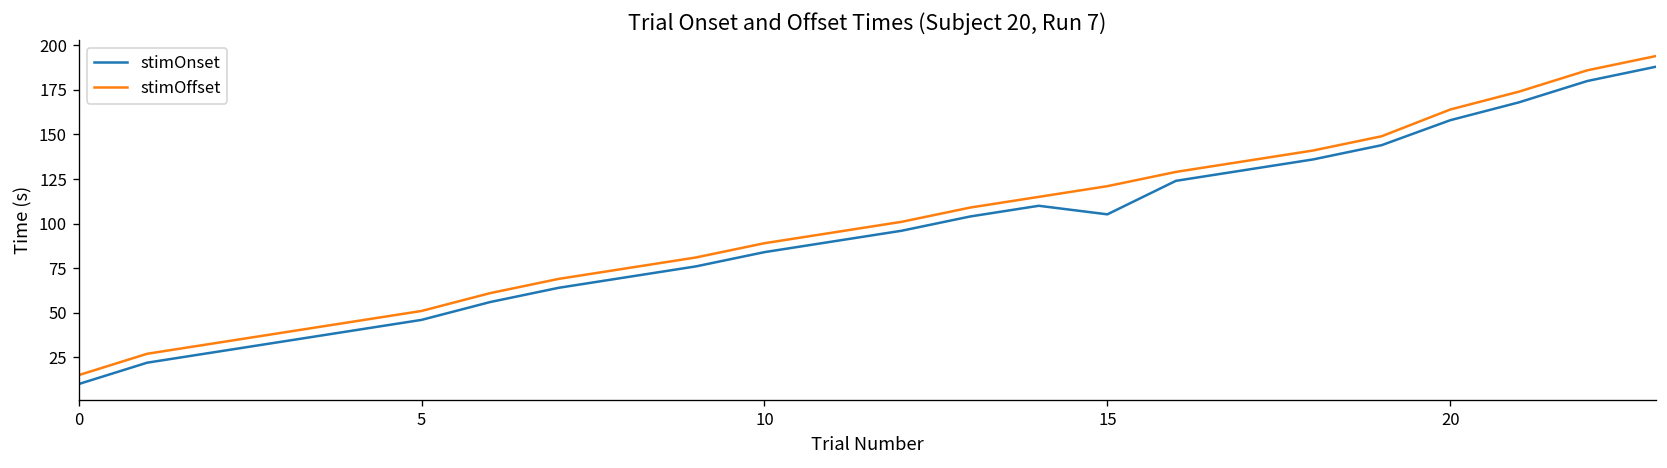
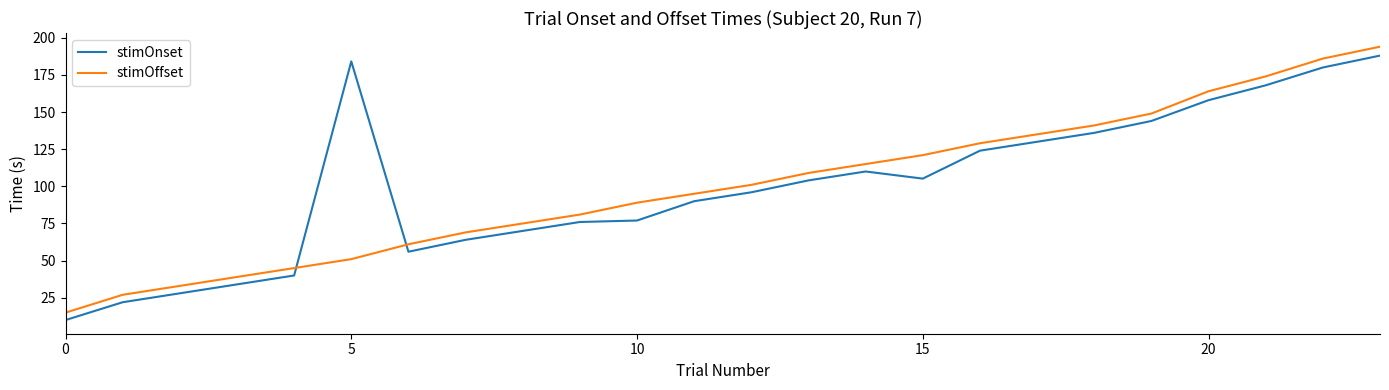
  {
    "stimOnset": {
      "0": 10,
-     "5": 46,
-     "10": 84,
+     "5": 184,
+     "10": 77,
      "15": 105,
      "20": 158
    },
    "stimOffset": {
      "0": 15,
      "5": 51,
      "10": 89,
      "15": 121,
      "20": 164
    }
  }
